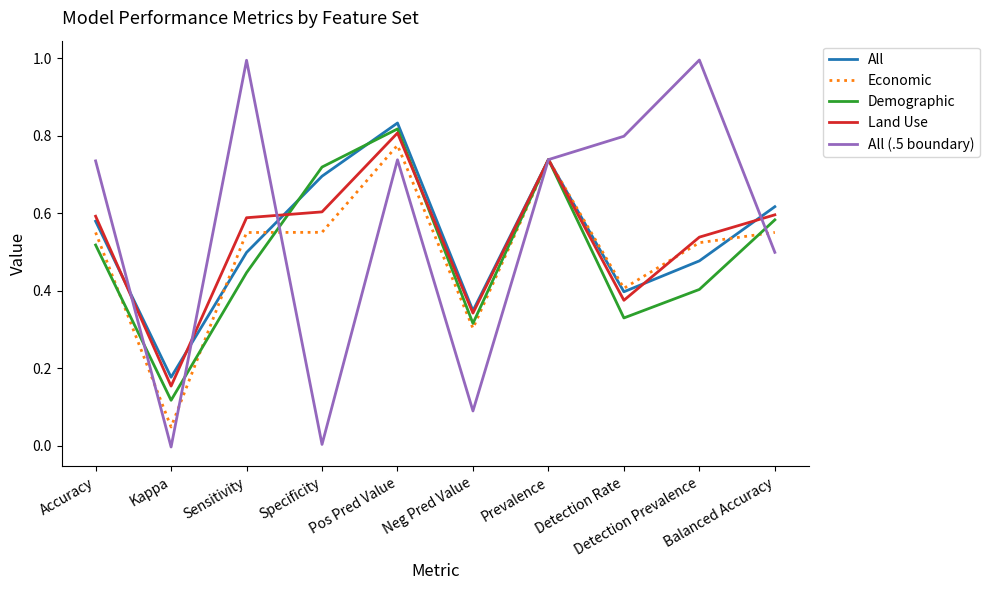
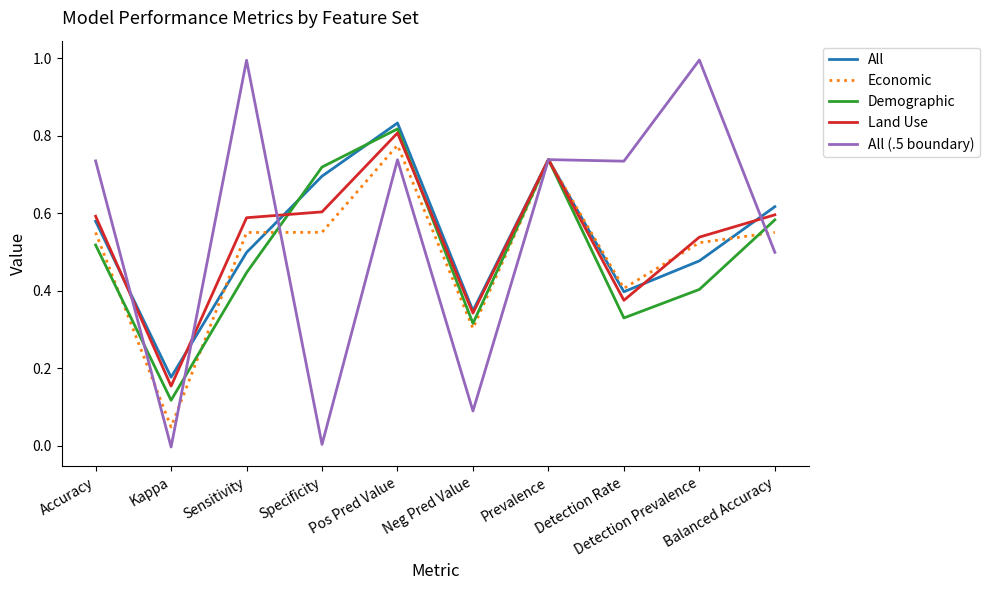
  {
    "All": {
      "Accuracy": 0.58,
      "Kappa": 0.18,
      "Sensitivity": 0.50,
      "Specificity": 0.70,
      "Pos Pred Value": 0.83,
      "Detection Rate": 0.40,
      "Detection Prevalence": 0.48,
      "Balanced Accuracy": 0.62
    },
    "Economic": {
      "Accuracy": 0.55,
      "Kappa": 0.05,
      "Sensitivity": 0.55,
      "Specificity": 0.55,
      "Pos Pred Value": 0.78,
      "Neg Pred Value": 0.30,
      "Detection Rate": 0.41,
      "Detection Prevalence": 0.52,
      "Balanced Accuracy": 0.55
    },
    "Demographic": {
      "Accuracy": 0.52,
      "Kappa": 0.12,
      "Sensitivity": 0.45,
      "Specificity": 0.72,
      "Pos Pred Value": 0.82,
      "Neg Pred Value": 0.32,
      "Detection Rate": 0.33,
      "Detection Prevalence": 0.40,
      "Balanced Accuracy": 0.58
    },
    "Land Use": {
      "Accuracy": 0.59,
      "Kappa": 0.15,
      "Sensitivity": 0.59,
      "Specificity": 0.60,
      "Pos Pred Value": 0.81,
      "Detection Rate": 0.38,
      "Detection Prevalence": 0.54,
      "Balanced Accuracy": 0.60
    },
    "All (.5 boundary)": {
      "Accuracy": 0.73,
      "Kappa": 0.00,
      "Sensitivity": 0.99,
      "Specificity": 0.00,
      "Pos Pred Value": 0.74,
      "Neg Pred Value": 0.09,
-     "Detection Rate": 0.80,
+     "Detection Rate": 0.73,
      "Detection Prevalence": 1.00,
      "Balanced Accuracy": 0.50
    }
  }
